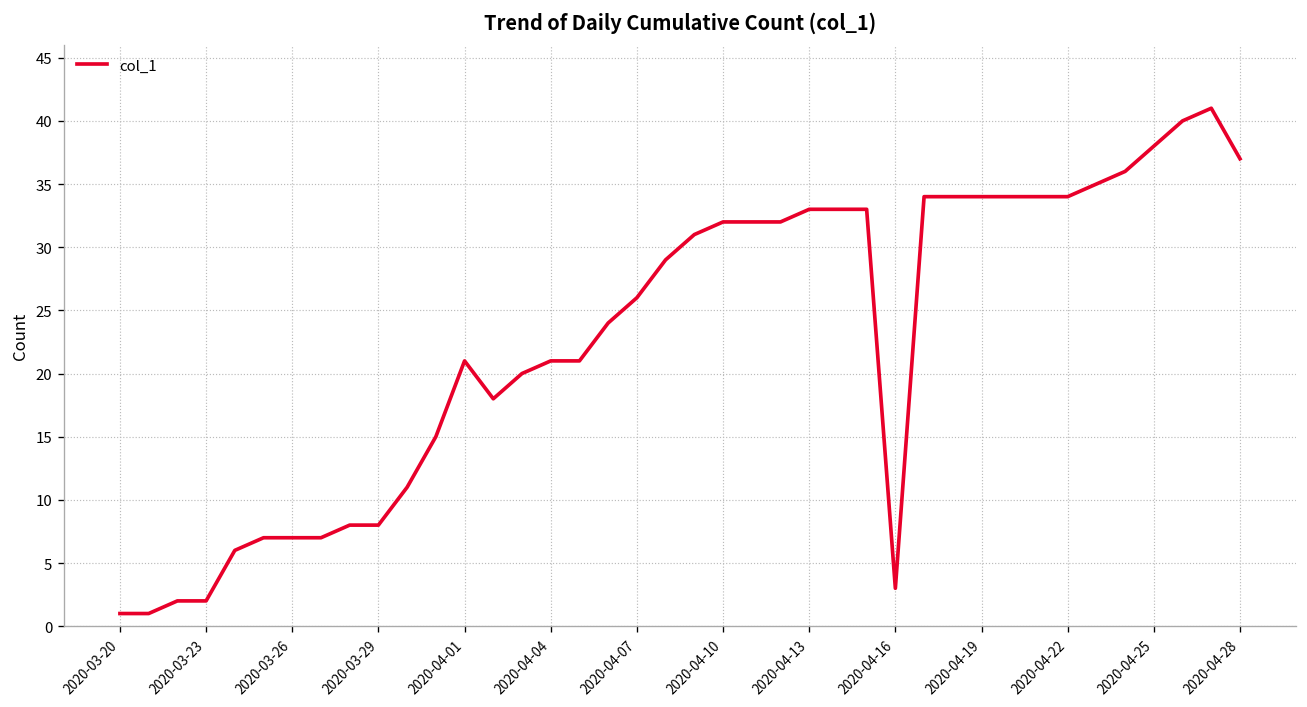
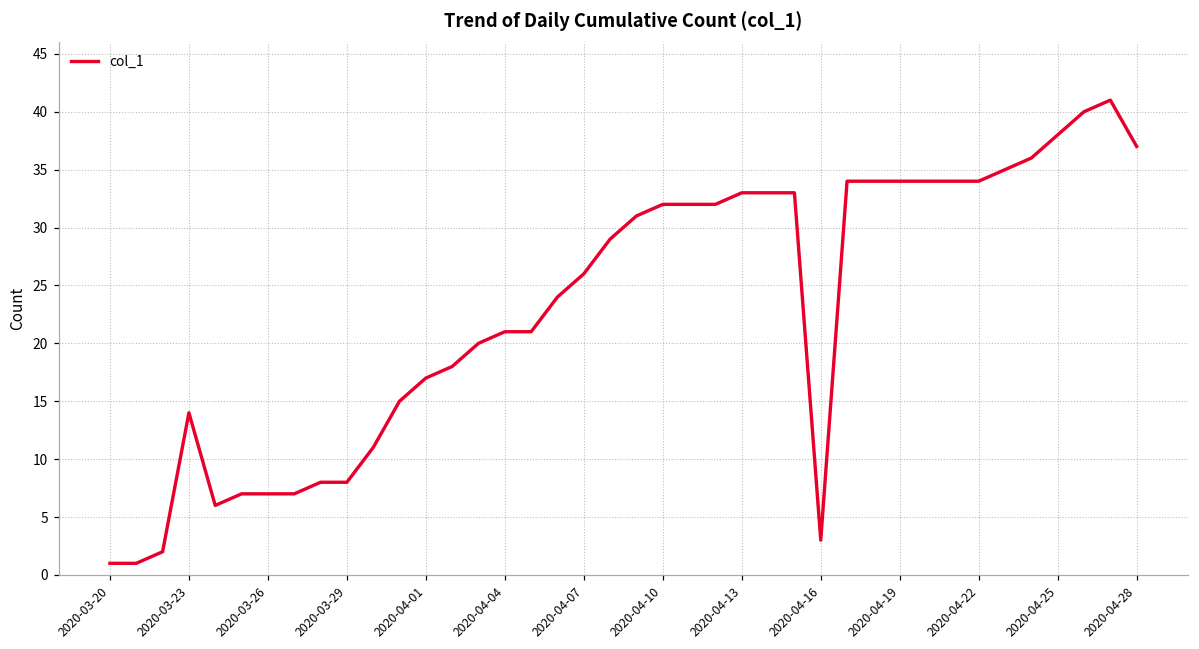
  {
    "2020-03-20": 1,
-   "2020-03-23": 2,
+   "2020-03-23": 14,
    "2020-03-26": 7,
    "2020-03-29": 8,
-   "2020-04-01": 21,
+   "2020-04-01": 17,
    "2020-04-04": 21,
    "2020-04-07": 26,
    "2020-04-10": 32,
    "2020-04-13": 33,
    "2020-04-16": 3,
    "2020-04-19": 34,
    "2020-04-22": 34,
    "2020-04-25": 38,
    "2020-04-28": 37
  }
